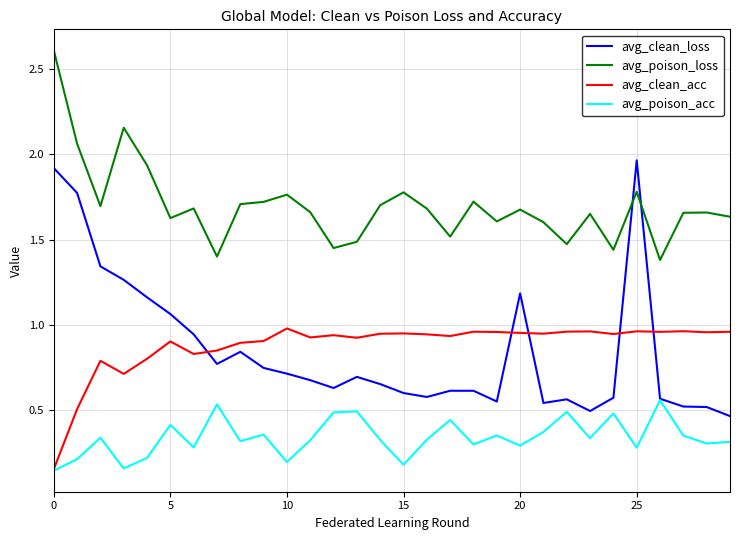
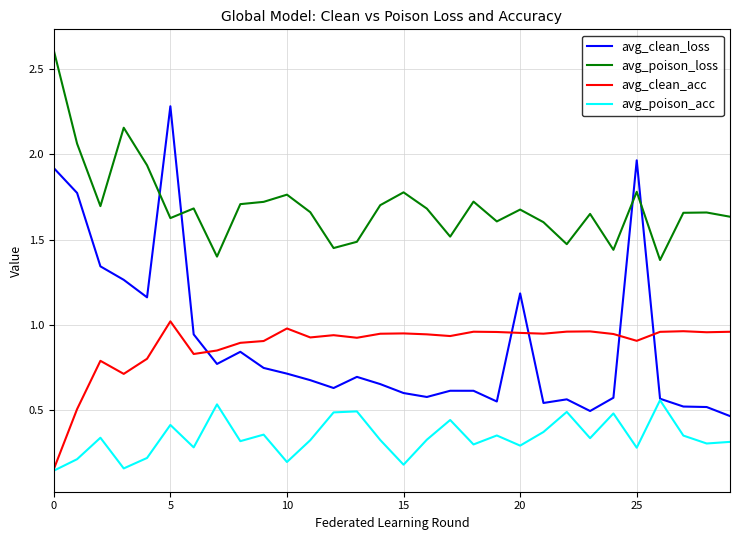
  {
    "avg_clean_loss": {
      "0": 1.92,
-     "5": 1.06,
+     "5": 2.28,
      "10": 0.71,
      "15": 0.60,
      "20": 1.18,
      "25": 1.96
    },
    "avg_poison_loss": {
      "0": 2.61,
      "5": 1.63,
      "10": 1.76,
      "15": 1.78,
      "20": 1.68,
      "25": 1.78
    },
    "avg_clean_acc": {
-     "5": 0.90,
+     "5": 1.02,
      "10": 0.98,
      "15": 0.95,
      "20": 0.95,
-     "25": 0.96
+     "25": 0.91
    },
    "avg_poison_acc": {
      "5": 0.41,
      "10": 0.20,
      "15": 0.18,
      "20": 0.29,
      "25": 0.28
    }
  }
